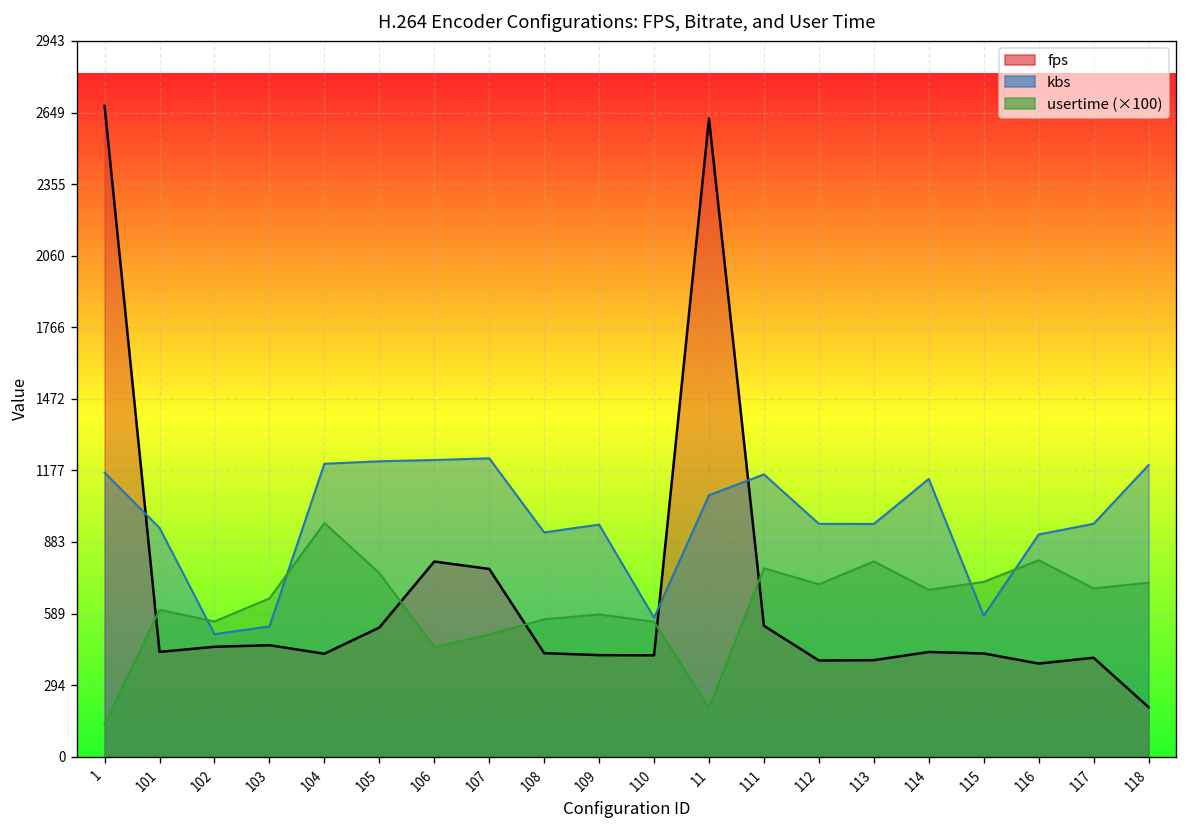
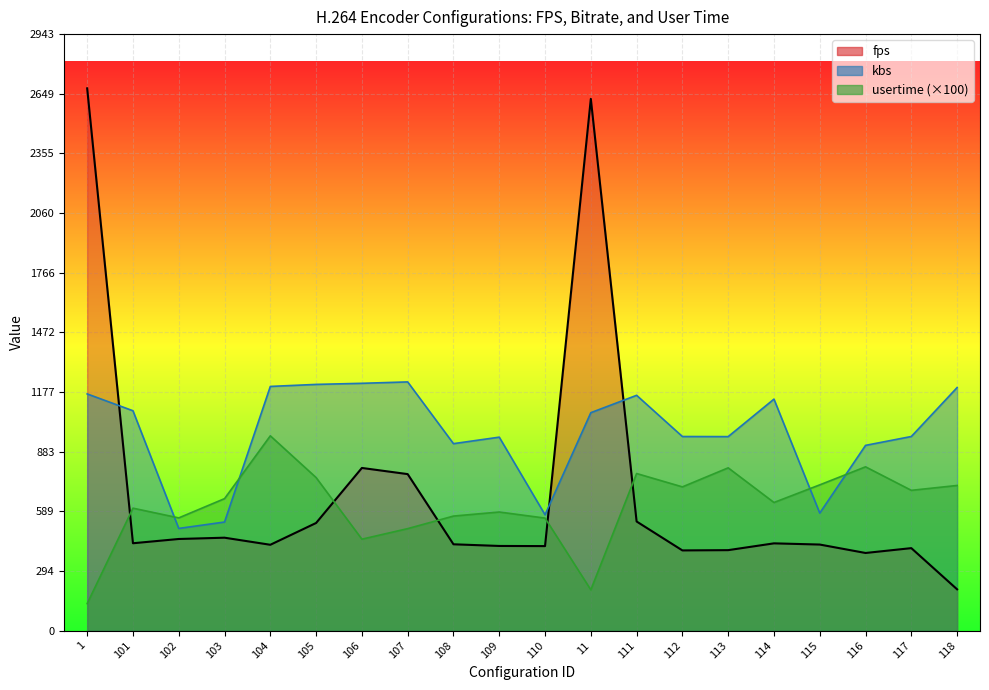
  {
    "fps": {
      "1": 2680,
      "101": 430,
      "102": 450,
      "103": 460,
      "104": 420,
      "105": 530,
      "106": 800,
      "107": 770,
      "108": 430,
      "109": 420,
      "110": 420,
      "11": 2620,
      "111": 540,
      "112": 400,
      "113": 400,
      "114": 430,
      "115": 420,
      "116": 380,
      "117": 410,
      "118": 200
    },
    "kbs": {
      "1": 1170,
-     "101": 940,
+     "101": 1080,
      "102": 500,
      "103": 540,
      "104": 1200,
      "105": 1210,
      "106": 1220,
      "107": 1230,
      "108": 920,
      "109": 950,
      "110": 570,
      "11": 1080,
      "111": 1160,
      "112": 960,
      "113": 960,
      "114": 1140,
      "115": 580,
      "116": 910,
      "117": 960,
      "118": 1200
    },
    "usertime (×100)": {
      "1": 130,
      "101": 600,
      "102": 560,
      "103": 650,
      "104": 960,
      "105": 760,
      "106": 450,
      "107": 500,
      "108": 570,
      "109": 590,
      "110": 560,
      "11": 200,
      "111": 780,
      "112": 710,
      "113": 800,
-     "114": 690,
+     "114": 630,
      "115": 720,
      "116": 810,
      "117": 690,
      "118": 720
    }
  }
